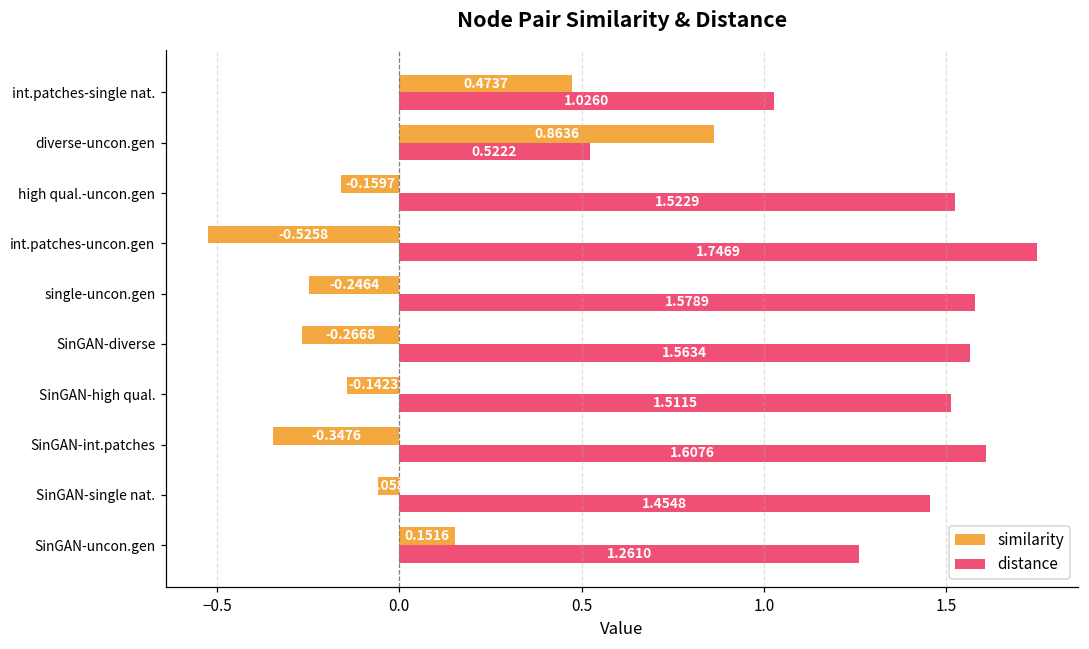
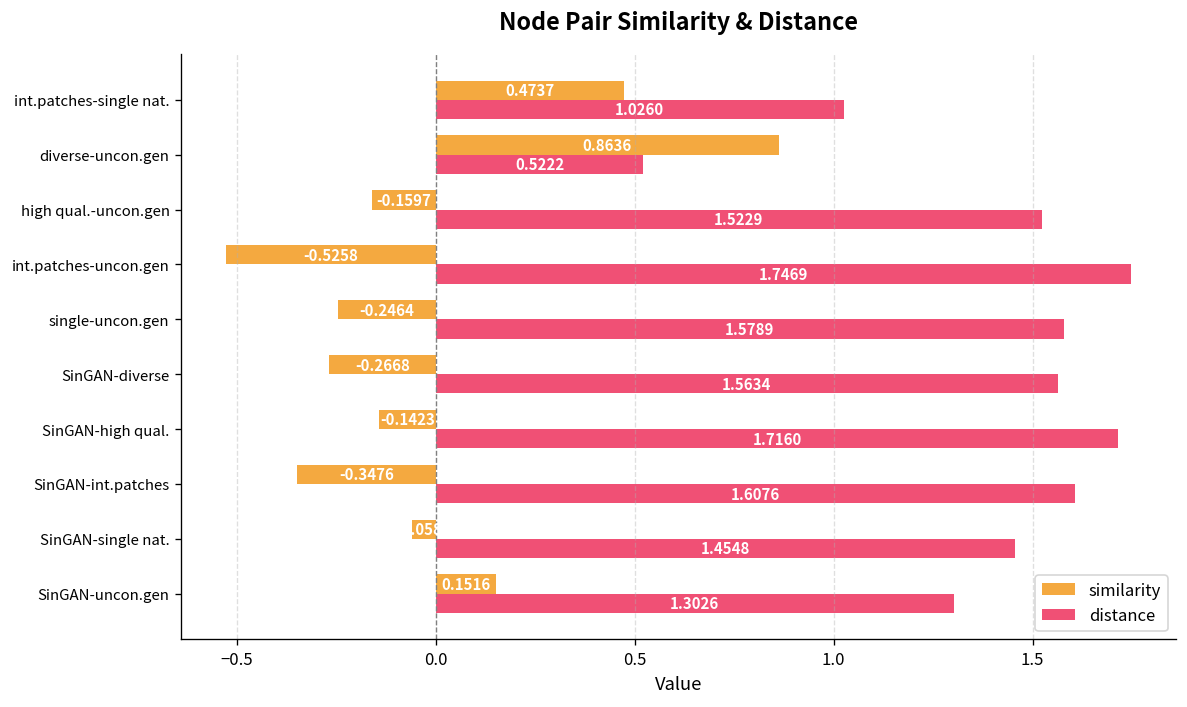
  {
    "similarity": {
      "int.patches-single nat.": 0.4737,
      "diverse-uncon.gen": 0.8636,
      "high qual.-uncon.gen": -0.1597,
      "int.patches-uncon.gen": -0.5258,
      "single-uncon.gen": -0.2464,
      "SinGAN-diverse": -0.2668,
      "SinGAN-high qual.": -0.1423,
      "SinGAN-int.patches": -0.3476,
      "SinGAN-uncon.gen": 0.1516
    },
    "distance": {
      "int.patches-single nat.": 1.0260,
      "diverse-uncon.gen": 0.5222,
      "high qual.-uncon.gen": 1.5229,
      "int.patches-uncon.gen": 1.7469,
      "single-uncon.gen": 1.5789,
      "SinGAN-diverse": 1.5634,
-     "SinGAN-high qual.": 1.5115,
+     "SinGAN-high qual.": 1.7160,
      "SinGAN-int.patches": 1.6076,
      "SinGAN-single nat.": 1.4548,
-     "SinGAN-uncon.gen": 1.2610
+     "SinGAN-uncon.gen": 1.3026
    }
  }
